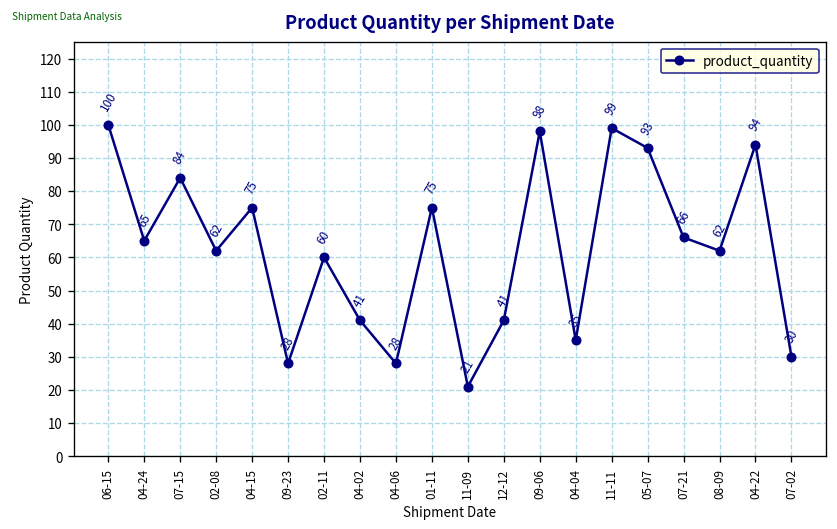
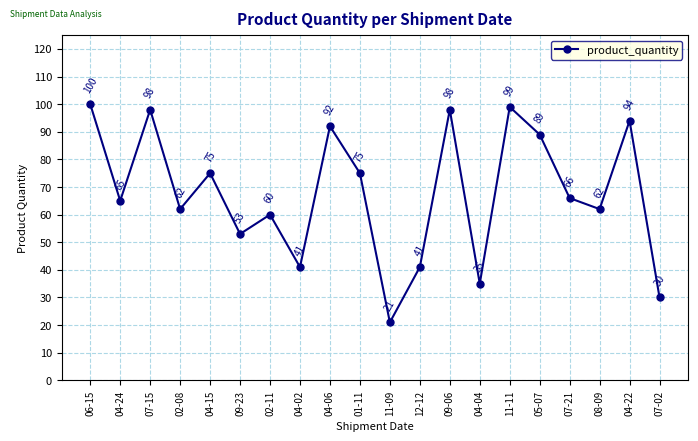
  {
    "06-15": 100,
    "04-24": 65,
-   "07-15": 84,
+   "07-15": 98,
    "02-08": 62,
    "04-15": 75,
-   "09-23": 28,
+   "09-23": 53,
    "02-11": 60,
    "04-02": 41,
-   "04-06": 28,
+   "04-06": 92,
    "01-11": 75,
    "11-09": 21,
    "12-12": 41,
    "09-06": 98,
    "04-04": 35,
    "11-11": 99,
-   "05-07": 93,
+   "05-07": 89,
    "07-21": 66,
    "08-09": 62,
    "04-22": 94,
    "07-02": 30
  }
